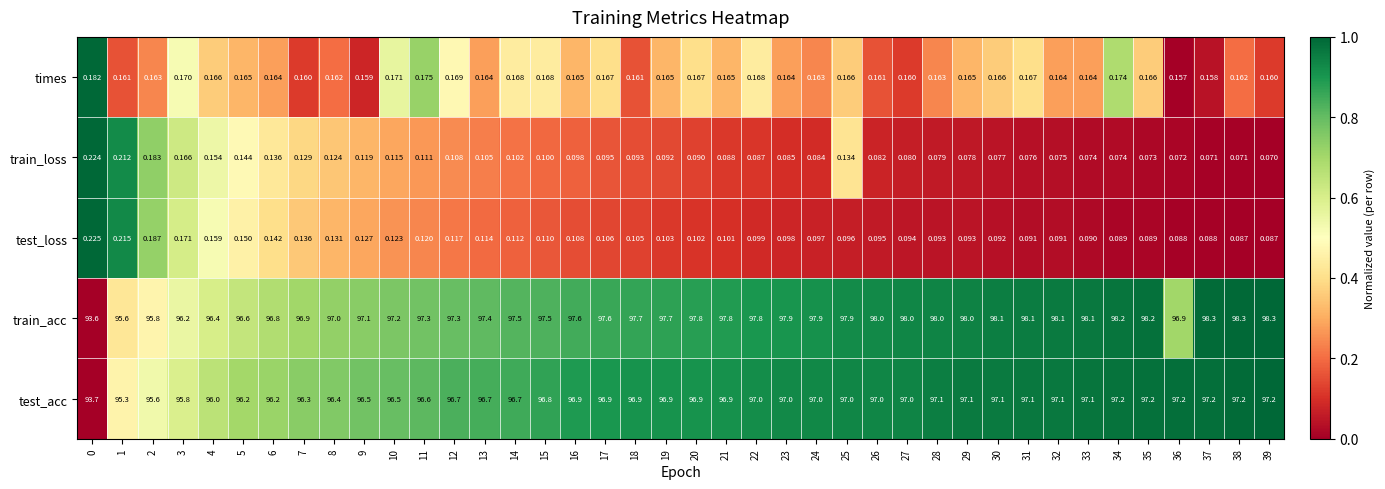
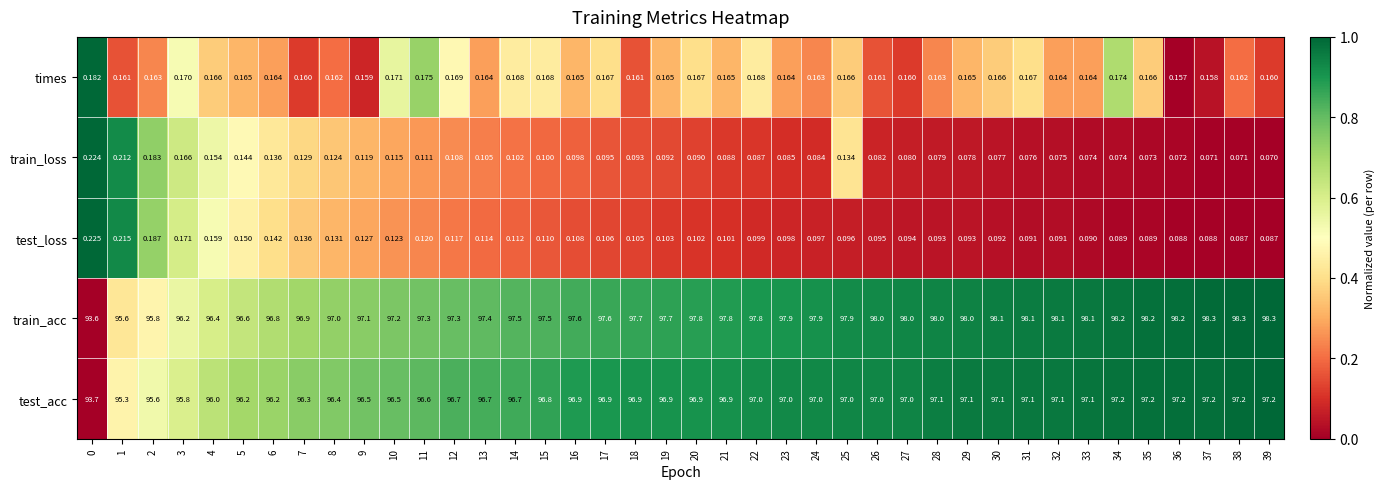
  {
    "times": {
      "0": 0.182,
      "1": 0.161,
      "2": 0.163,
      "3": 0.170,
      "4": 0.166,
      "5": 0.165,
      "6": 0.164,
      "7": 0.160,
      "8": 0.162,
      "9": 0.159,
      "10": 0.171,
      "11": 0.175,
      "12": 0.169,
      "13": 0.164,
      "14": 0.168,
      "15": 0.168,
      "16": 0.165,
      "17": 0.167,
      "18": 0.161,
      "19": 0.165,
      "20": 0.167,
      "21": 0.165,
      "22": 0.168,
      "23": 0.164,
      "24": 0.163,
      "25": 0.166,
      "26": 0.161,
      "27": 0.160,
      "28": 0.163,
      "29": 0.165,
      "30": 0.166,
      "31": 0.167,
      "32": 0.164,
      "33": 0.164,
      "34": 0.174,
      "35": 0.166,
      "36": 0.157,
      "37": 0.158,
      "38": 0.162,
      "39": 0.160
    },
    "train_loss": {
      "0": 0.224,
      "1": 0.212,
      "2": 0.183,
      "3": 0.166,
      "4": 0.154,
      "5": 0.144,
      "6": 0.136,
      "7": 0.129,
      "8": 0.124,
      "9": 0.119,
      "10": 0.115,
      "11": 0.111,
      "12": 0.108,
      "13": 0.105,
      "14": 0.102,
      "15": 0.100,
      "16": 0.098,
      "17": 0.095,
      "18": 0.093,
      "19": 0.092,
      "20": 0.090,
      "21": 0.088,
      "22": 0.087,
      "23": 0.085,
      "24": 0.084,
      "25": 0.134,
      "26": 0.082,
      "27": 0.080,
      "28": 0.079,
      "29": 0.078,
      "30": 0.077,
      "31": 0.076,
      "32": 0.075,
      "33": 0.074,
      "34": 0.074,
      "35": 0.073,
      "36": 0.072,
      "37": 0.071,
      "38": 0.071,
      "39": 0.070
    },
    "test_loss": {
      "0": 0.225,
      "1": 0.215,
      "2": 0.187,
      "3": 0.171,
      "4": 0.159,
      "5": 0.150,
      "6": 0.142,
      "7": 0.136,
      "8": 0.131,
      "9": 0.127,
      "10": 0.123,
      "11": 0.120,
      "12": 0.117,
      "13": 0.114,
      "14": 0.112,
      "15": 0.110,
      "16": 0.108,
      "17": 0.106,
      "18": 0.105,
      "19": 0.103,
      "20": 0.102,
      "21": 0.101,
      "22": 0.099,
      "23": 0.098,
      "24": 0.097,
      "25": 0.096,
      "26": 0.095,
      "27": 0.094,
      "28": 0.093,
      "29": 0.093,
      "30": 0.092,
      "31": 0.091,
      "32": 0.091,
      "33": 0.090,
      "34": 0.089,
      "35": 0.089,
      "36": 0.088,
      "37": 0.088,
      "38": 0.087,
      "39": 0.087
    },
    "train_acc": {
      "0": 93.6,
      "1": 95.6,
      "2": 95.8,
      "3": 96.2,
      "4": 96.4,
      "5": 96.6,
      "6": 96.8,
      "7": 96.9,
      "8": 97.0,
      "9": 97.1,
      "10": 97.2,
      "11": 97.3,
      "12": 97.3,
      "13": 97.4,
      "14": 97.5,
      "15": 97.5,
      "16": 97.6,
      "17": 97.6,
      "18": 97.7,
      "19": 97.7,
      "20": 97.8,
      "21": 97.8,
      "22": 97.8,
      "23": 97.9,
      "24": 97.9,
      "25": 97.9,
      "26": 98.0,
      "27": 98.0,
      "28": 98.0,
      "29": 98.0,
      "30": 98.1,
      "31": 98.1,
      "32": 98.1,
      "33": 98.1,
      "34": 98.2,
      "35": 98.2,
-     "36": 96.9,
+     "36": 98.2,
      "37": 98.3,
      "38": 98.3,
      "39": 98.3
    },
    "test_acc": {
      "0": 93.7,
      "1": 95.3,
      "2": 95.6,
      "3": 95.8,
      "4": 96.0,
      "5": 96.2,
      "6": 96.2,
      "7": 96.3,
      "8": 96.4,
      "9": 96.5,
      "10": 96.5,
      "11": 96.6,
      "12": 96.7,
      "13": 96.7,
      "14": 96.7,
      "15": 96.8,
      "16": 96.9,
      "17": 96.9,
      "18": 96.9,
      "19": 96.9,
      "20": 96.9,
      "21": 96.9,
      "22": 97.0,
      "23": 97.0,
      "24": 97.0,
      "25": 97.0,
      "26": 97.0,
      "27": 97.0,
      "28": 97.1,
      "29": 97.1,
      "30": 97.1,
      "31": 97.1,
      "32": 97.1,
      "33": 97.1,
      "34": 97.2,
      "35": 97.2,
      "36": 97.2,
      "37": 97.2,
      "38": 97.2,
      "39": 97.2
    }
  }
